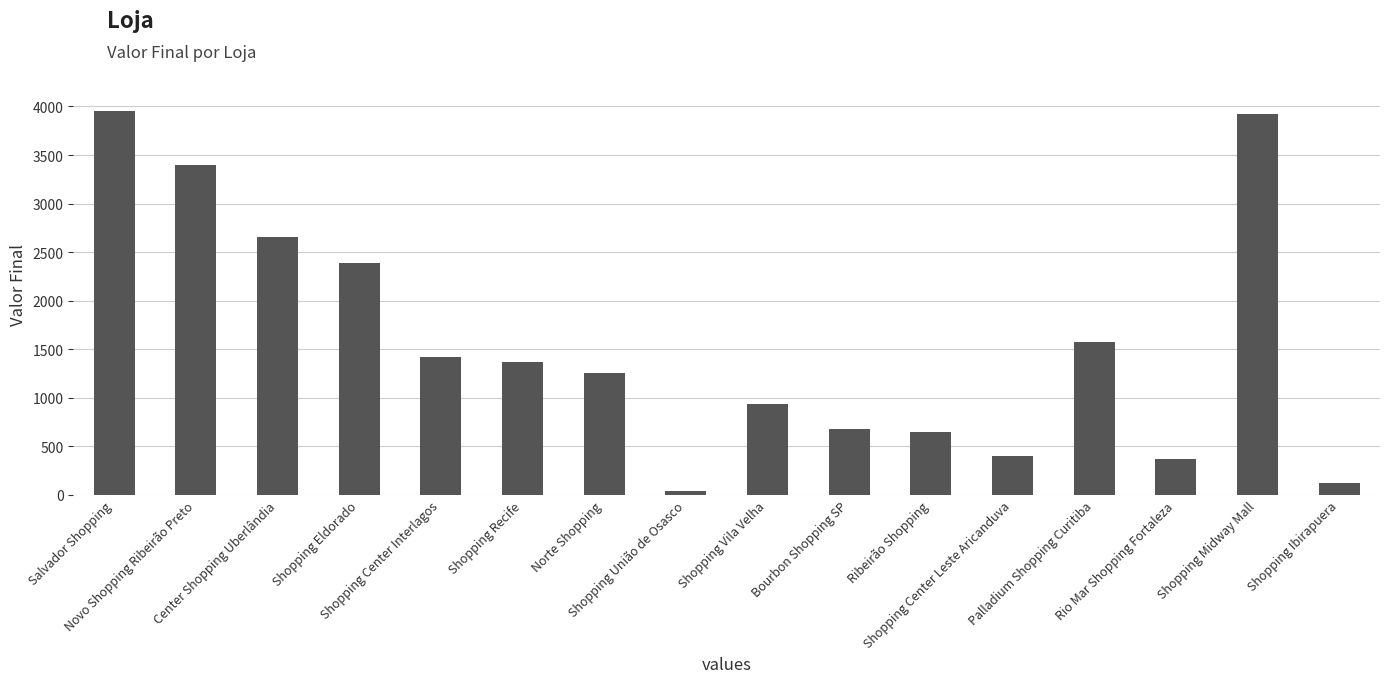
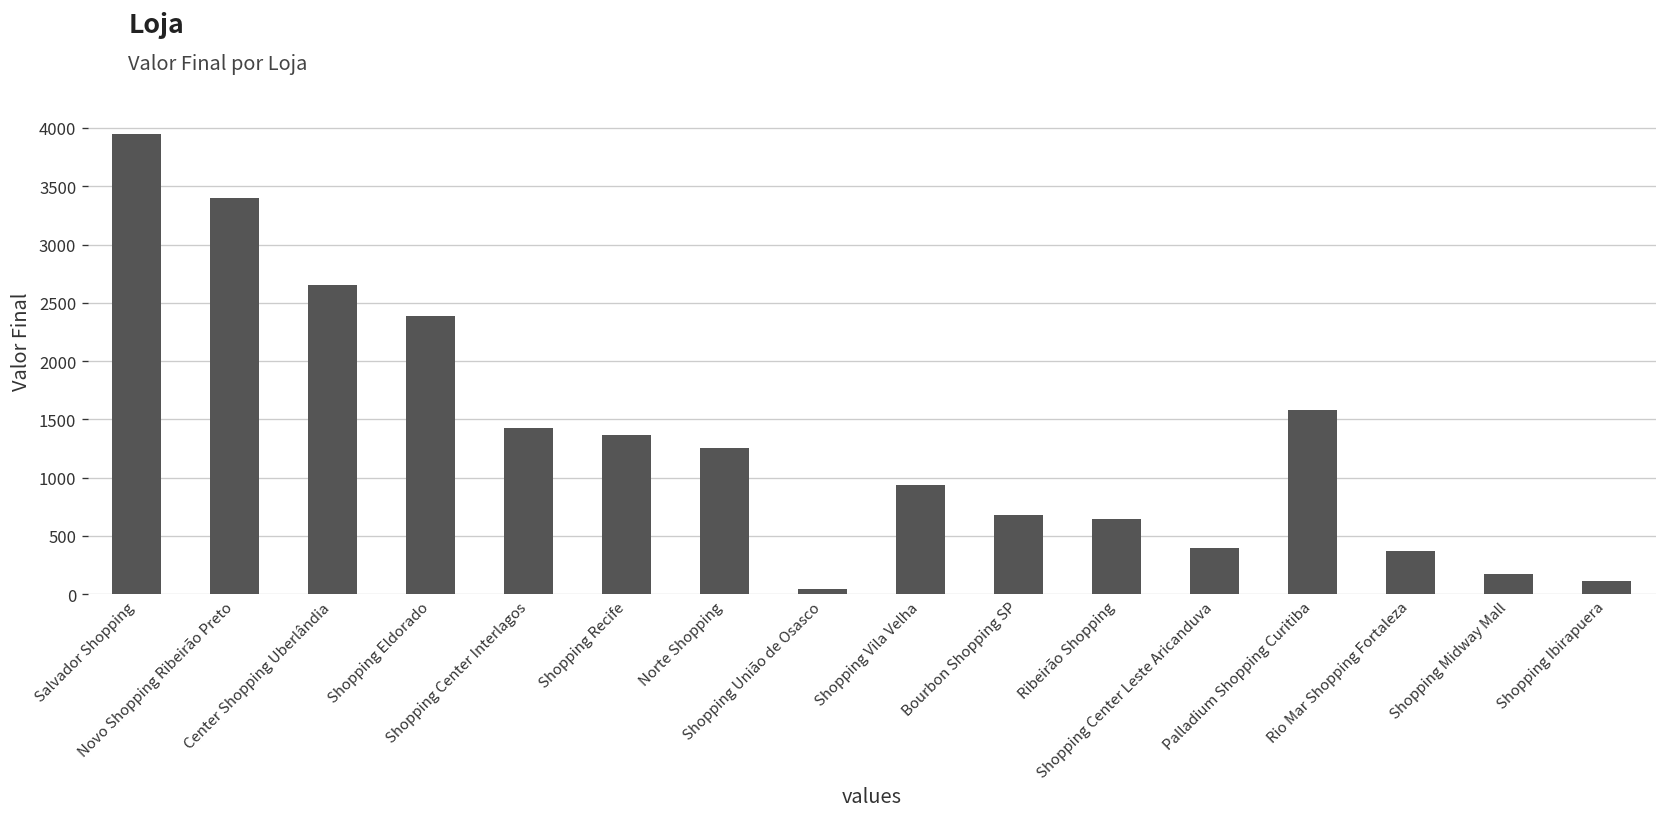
  {
    "Salvador Shopping": 4000,
    "Novo Shopping Ribeirão Preto": 3400,
    "Center Shopping Uberlândia": 2700,
    "Shopping Eldorado": 2400,
    "Shopping Center Interlagos": 1400,
    "Shopping Recife": 1400,
    "Norte Shopping": 1300,
    "Shopping União de Osasco": 0,
    "Shopping Vila Velha": 900,
    "Bourbon Shopping SP": 700,
    "Ribeirão Shopping": 700,
    "Shopping Center Leste Aricanduva": 400,
    "Palladium Shopping Curitiba": 1600,
    "Rio Mar Shopping Fortaleza": 400,
-   "Shopping Midway Mall": 3900,
+   "Shopping Midway Mall": 200,
    "Shopping Ibirapuera": 100
  }
